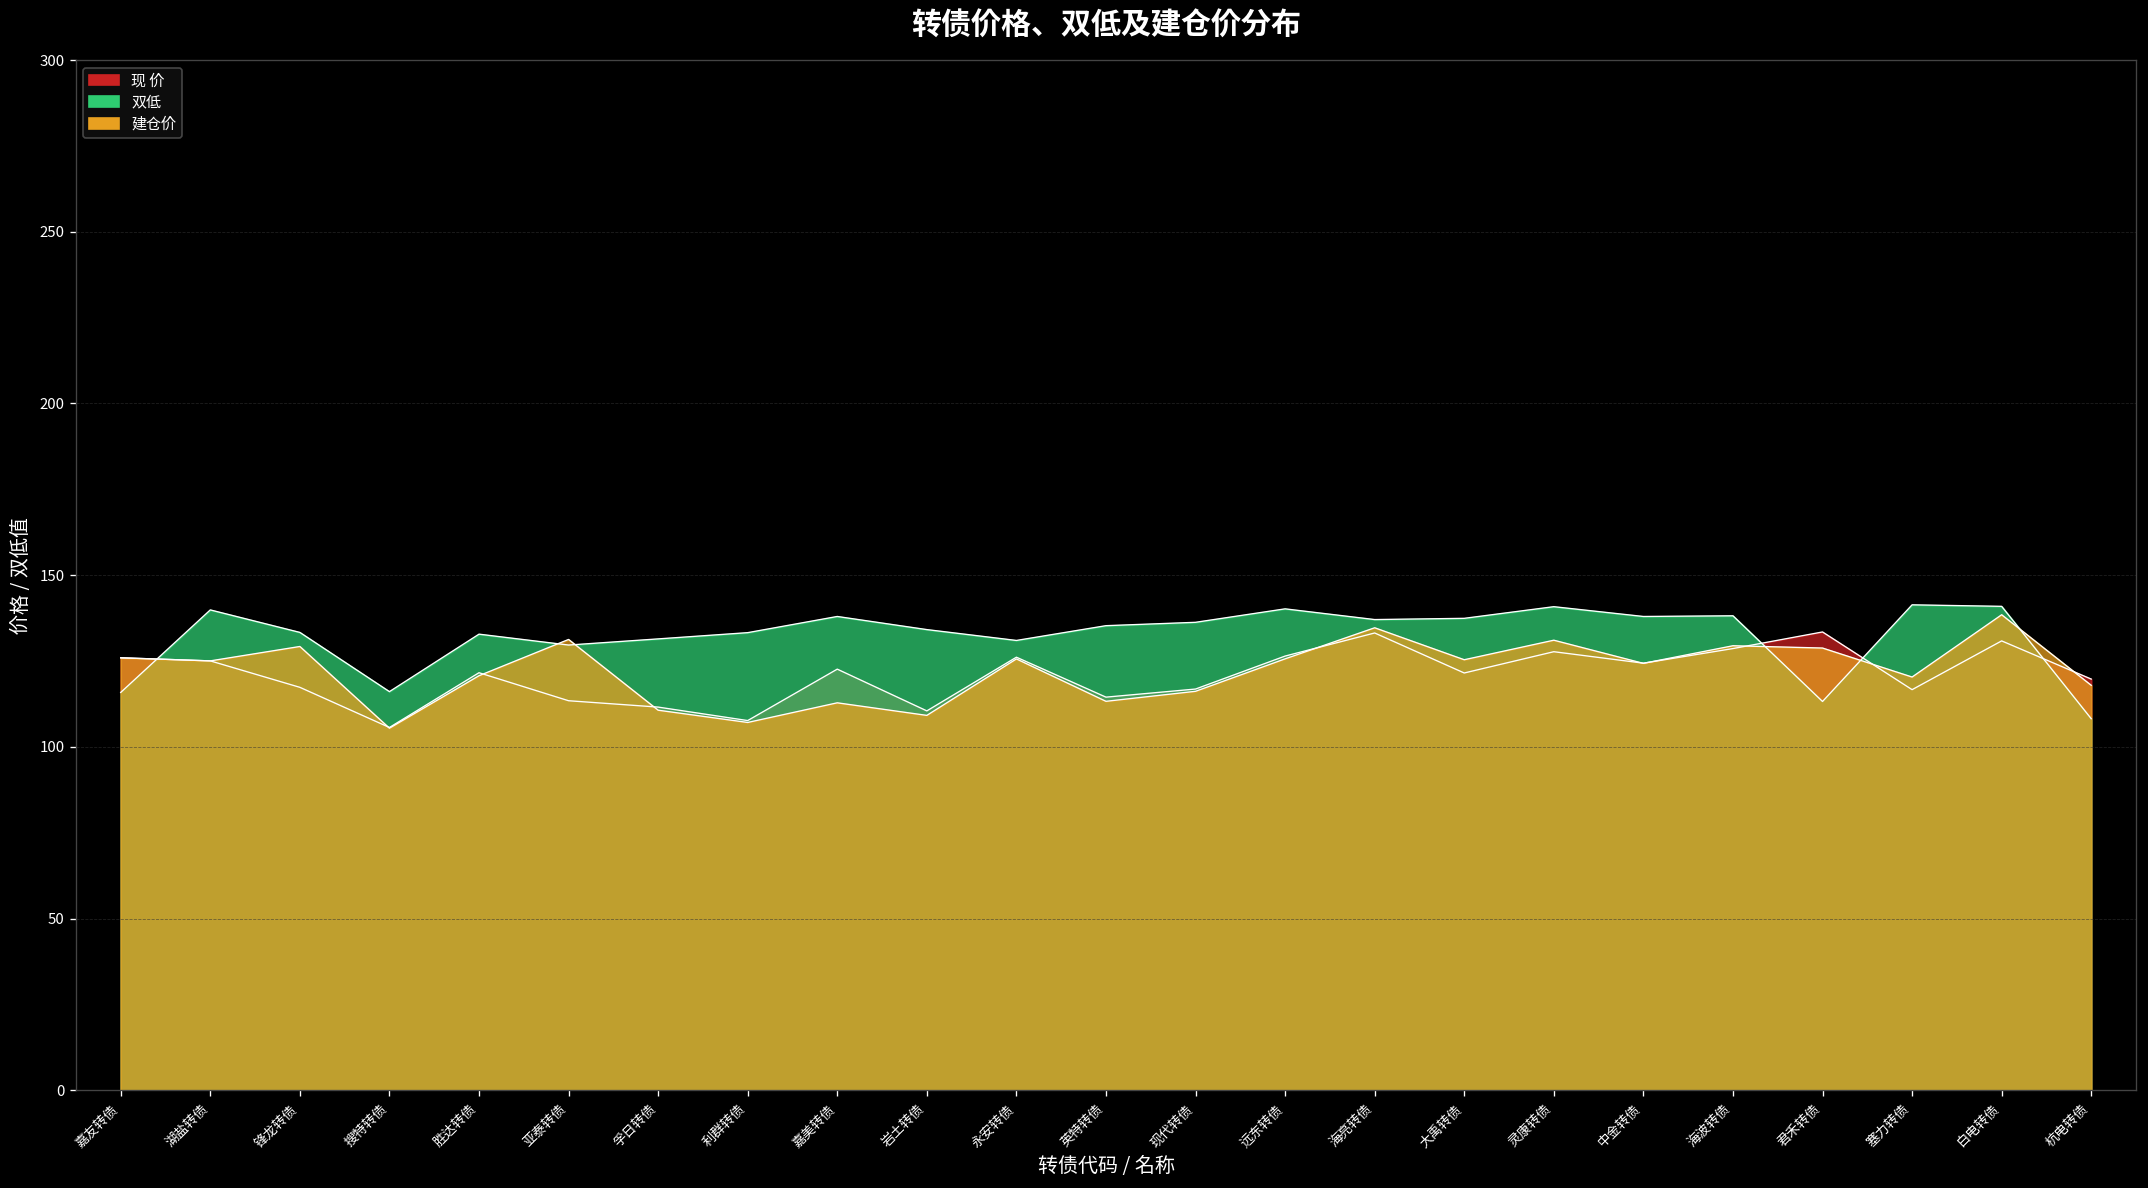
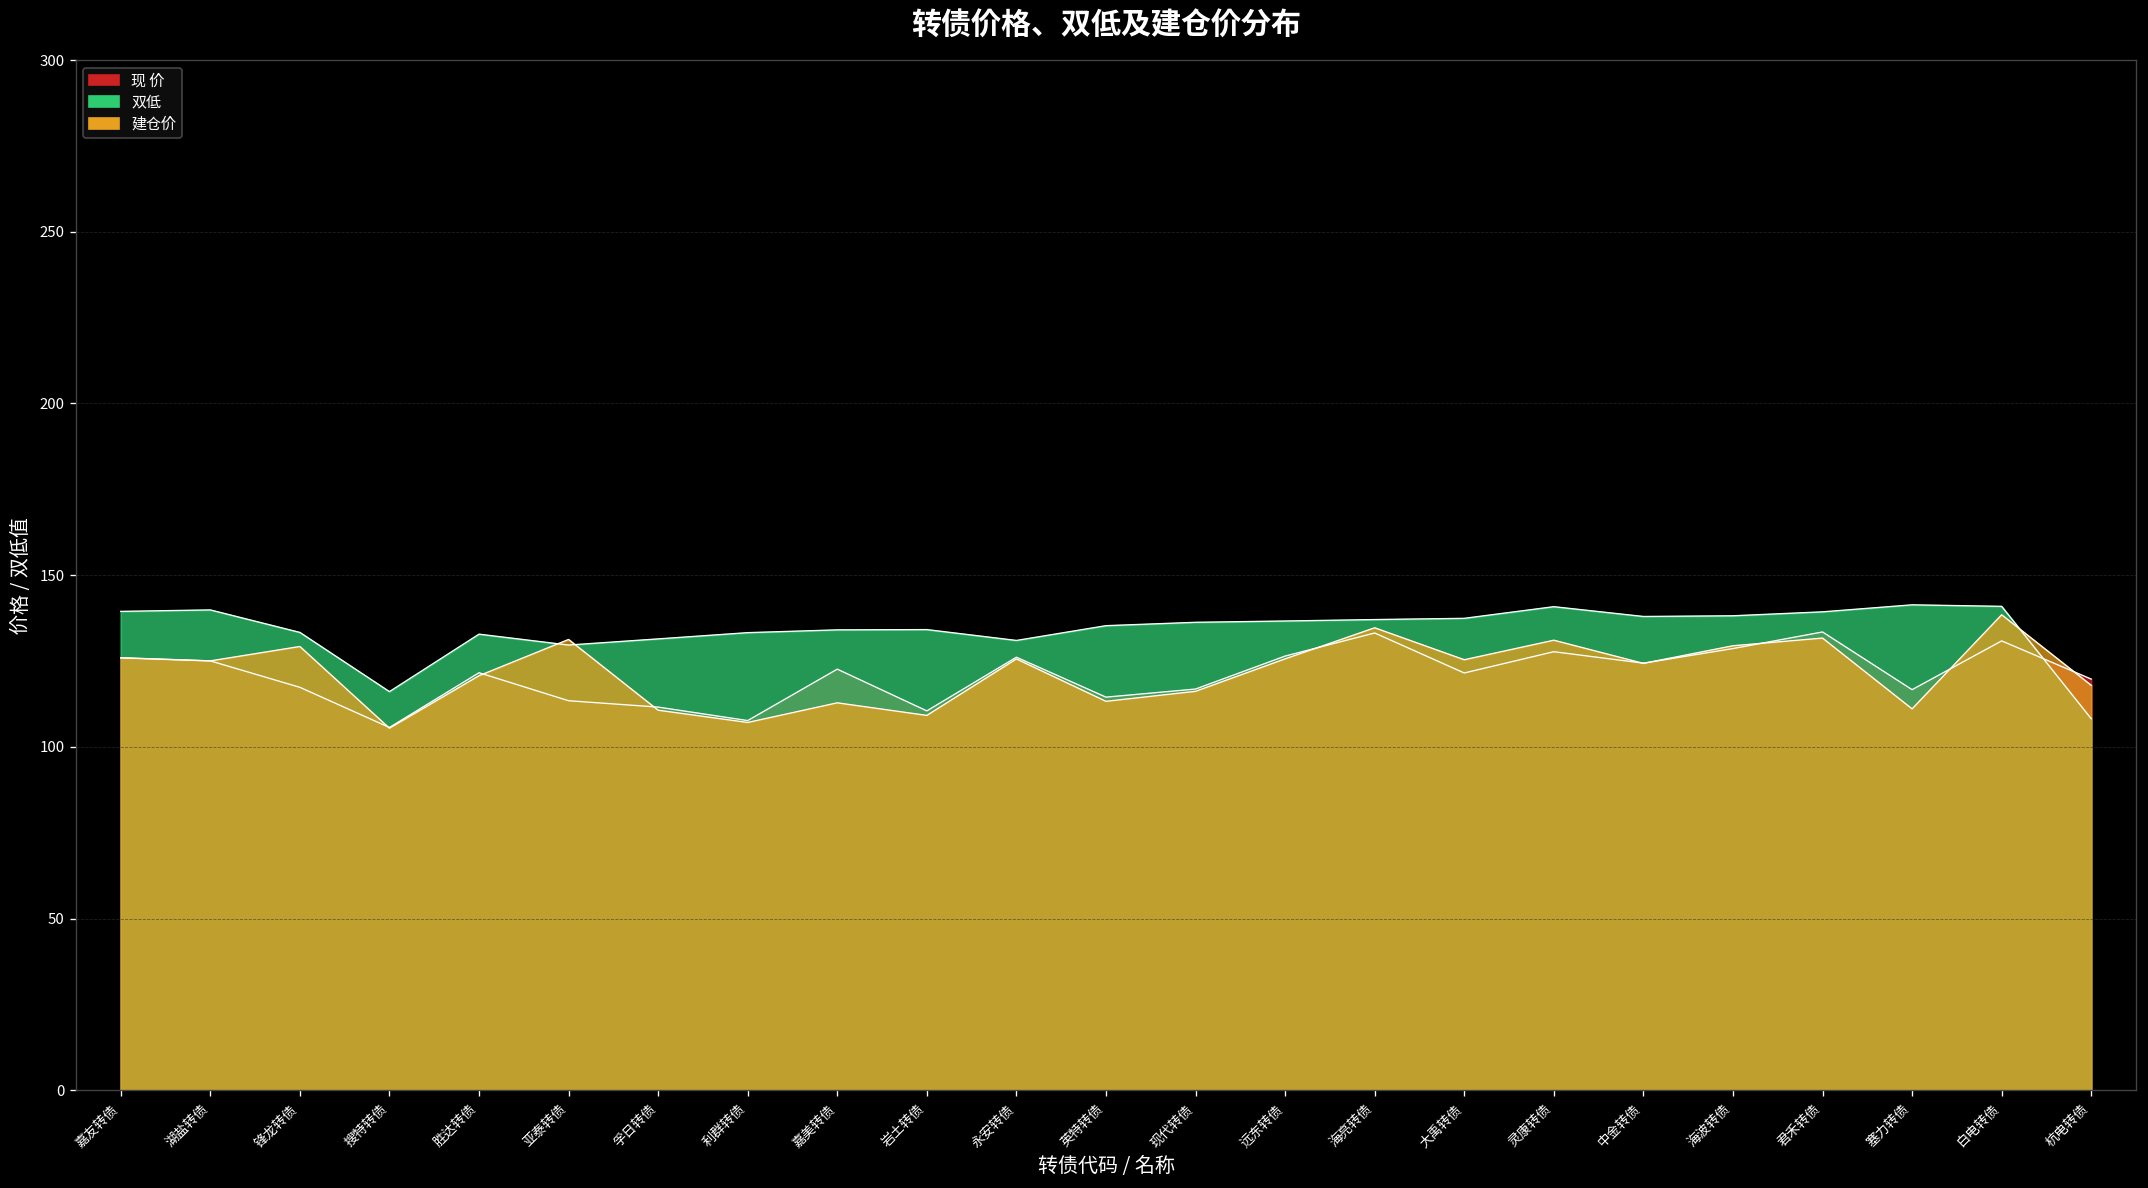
  {
    "现 价": {
      "锋龙转债": 117,
      "亚泰转债": 113,
      "孚日转债": 112,
      "嘉美转债": 123,
      "岩土转债": 110,
      "英特转债": 115,
      "海亮转债": 133,
      "大禹转债": 122,
      "灵康转债": 128,
      "君禾转债": 133,
      "塞力转债": 117,
      "白电转债": 131,
      "杭电转债": 120
    },
    "双低": {
-     "嘉友转债": 116,
+     "嘉友转债": 139,
      "湖盐转债": 140,
      "锋龙转债": 133,
      "搜特转债": 116,
      "胜达转债": 133,
      "亚泰转债": 130,
      "孚日转债": 131,
      "利群转债": 133,
-     "嘉美转债": 138,
+     "嘉美转债": 134,
      "岩土转债": 134,
      "永安转债": 131,
      "英特转债": 135,
      "现代转债": 136,
-     "远东转债": 140,
+     "远东转债": 137,
      "海亮转债": 137,
      "大禹转债": 137,
      "灵康转债": 141,
      "中金转债": 138,
      "海波转债": 138,
-     "君禾转债": 113,
+     "君禾转债": 139,
      "塞力转债": 141,
      "白电转债": 141,
      "杭电转债": 108
    },
    "建仓价": {
      "锋龙转债": 129,
      "亚泰转债": 131,
      "孚日转债": 111,
      "嘉美转债": 113,
      "岩土转债": 109,
      "英特转债": 113,
      "海亮转债": 135,
      "大禹转债": 125,
      "灵康转债": 131,
-     "君禾转债": 129,
-     "塞力转债": 120,
+     "君禾转债": 132,
+     "塞力转债": 111,
      "白电转债": 138,
      "杭电转债": 118
    }
  }
